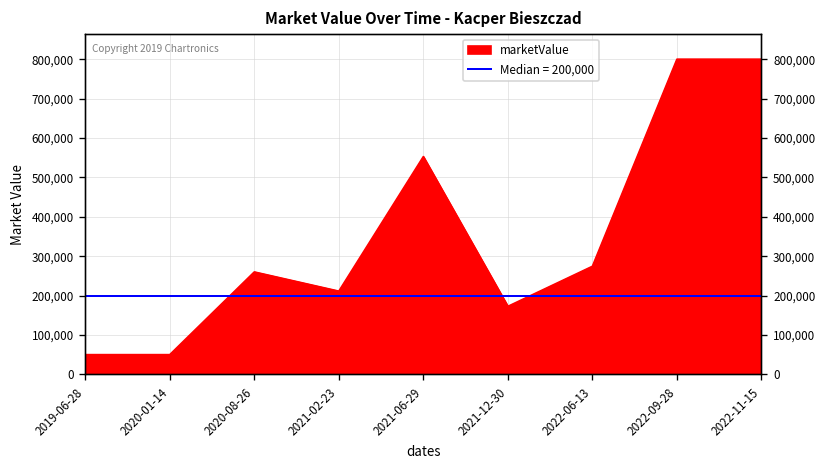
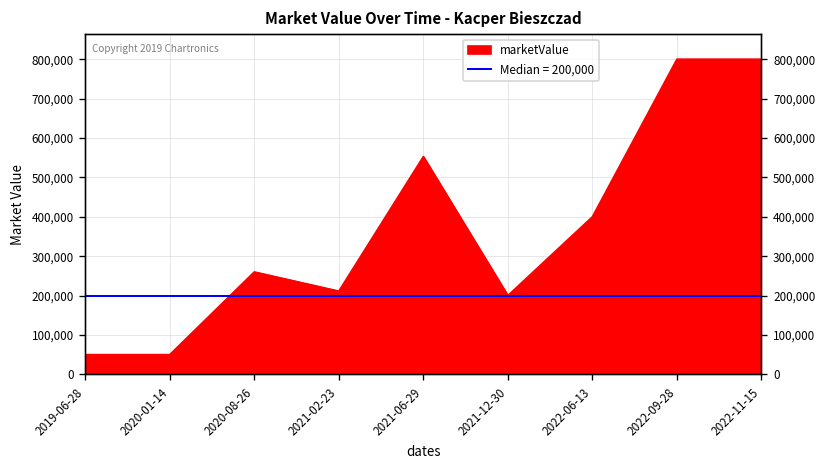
  {
    "2019-06-28": "50,000",
    "2020-01-14": "50,000",
    "2020-08-26": "260,000",
    "2021-02-23": "210,000",
    "2021-06-29": "550,000",
-   "2021-12-30": "170,000",
-   "2022-06-13": "270,000",
+   "2021-12-30": "200,000",
+   "2022-06-13": "400,000",
    "2022-09-28": "800,000",
    "2022-11-15": "800,000"
  }
